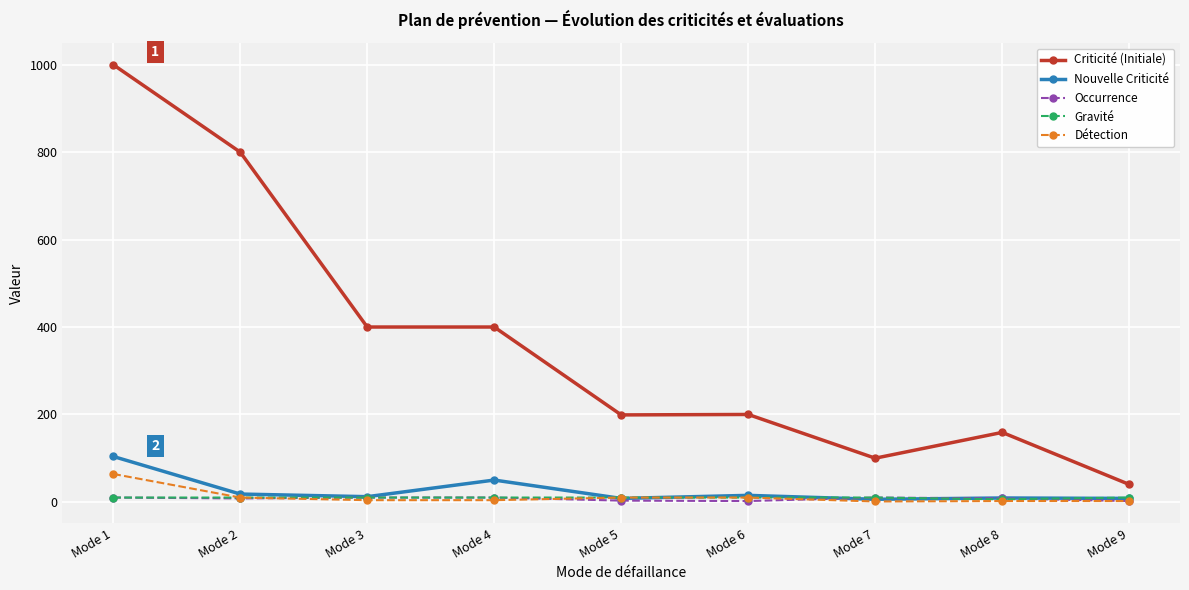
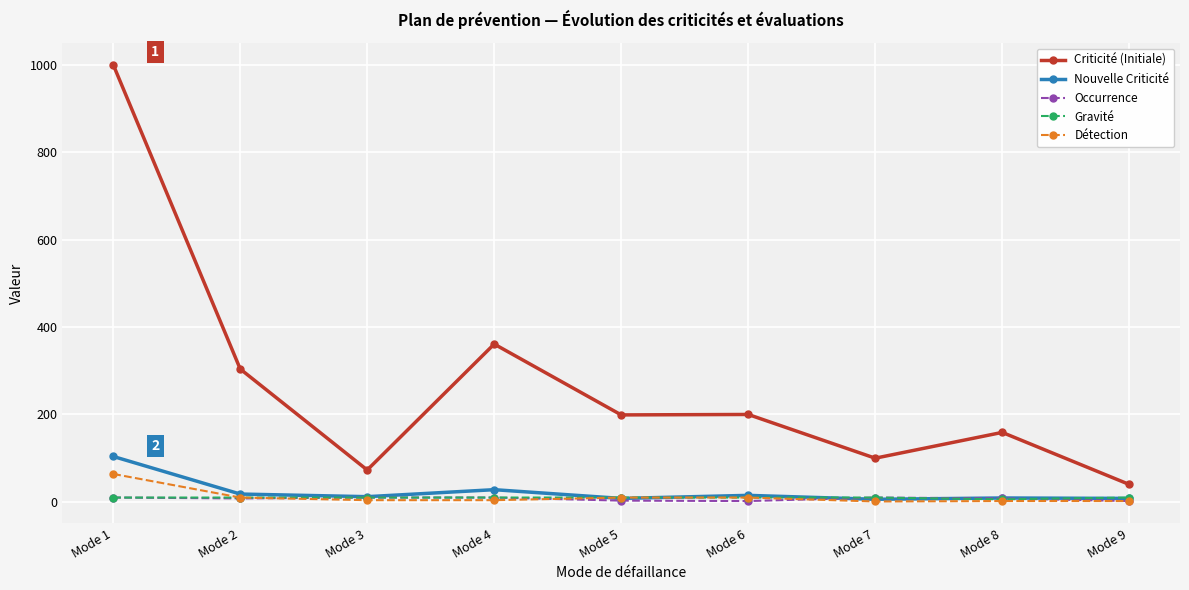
  {
    "Criticité (Initiale)": {
      "Mode 1": 1000,
-     "Mode 2": 800,
-     "Mode 3": 400,
-     "Mode 4": 400,
+     "Mode 2": 300,
+     "Mode 3": 70,
+     "Mode 4": 360,
      "Mode 5": 200,
      "Mode 6": 200,
      "Mode 7": 100,
      "Mode 8": 160,
      "Mode 9": 40
    },
    "Nouvelle Criticité": {
      "Mode 1": 100,
      "Mode 2": 20,
-     "Mode 4": 50
+     "Mode 4": 30
    },
    "Occurrence": {
      "Mode 6": 0
    },
    "Détection": {
      "Mode 1": 60,
      "Mode 3": 0,
      "Mode 4": 0
    }
  }
